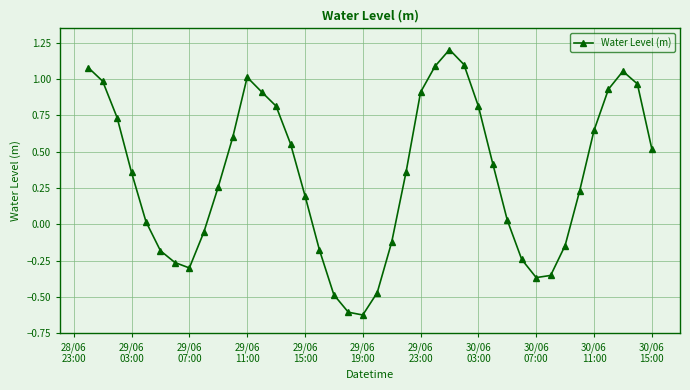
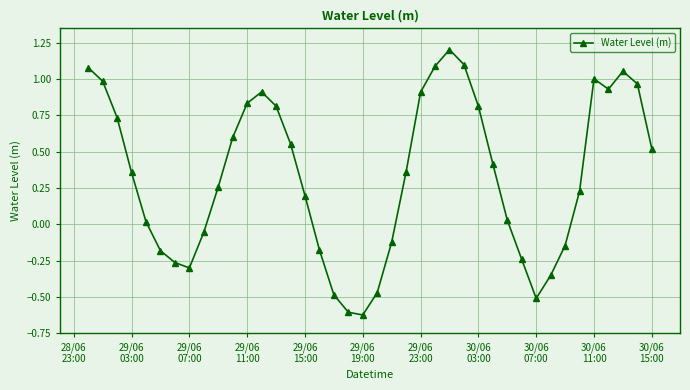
  {
    "29/06 03:00": 0.36,
    "29/06 07:00": -0.30,
-   "29/06 11:00": 1.01,
+   "29/06 11:00": 0.83,
    "29/06 15:00": 0.20,
    "29/06 19:00": -0.62,
    "29/06 23:00": 0.91,
    "30/06 03:00": 0.81,
-   "30/06 07:00": -0.37,
-   "30/06 11:00": 0.65,
+   "30/06 07:00": -0.51,
+   "30/06 11:00": 1.00,
    "30/06 15:00": 0.52
  }
